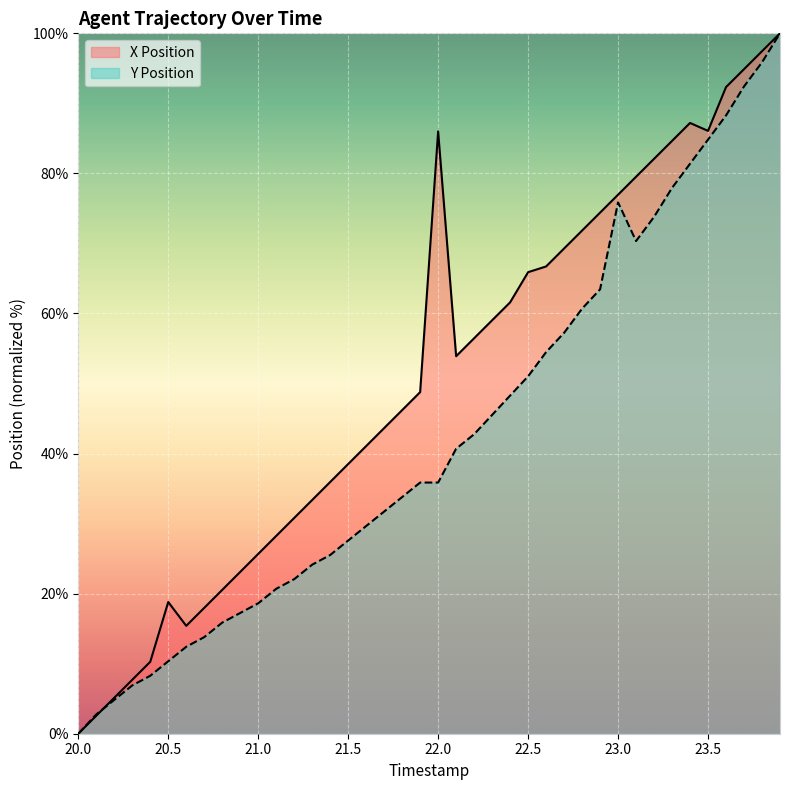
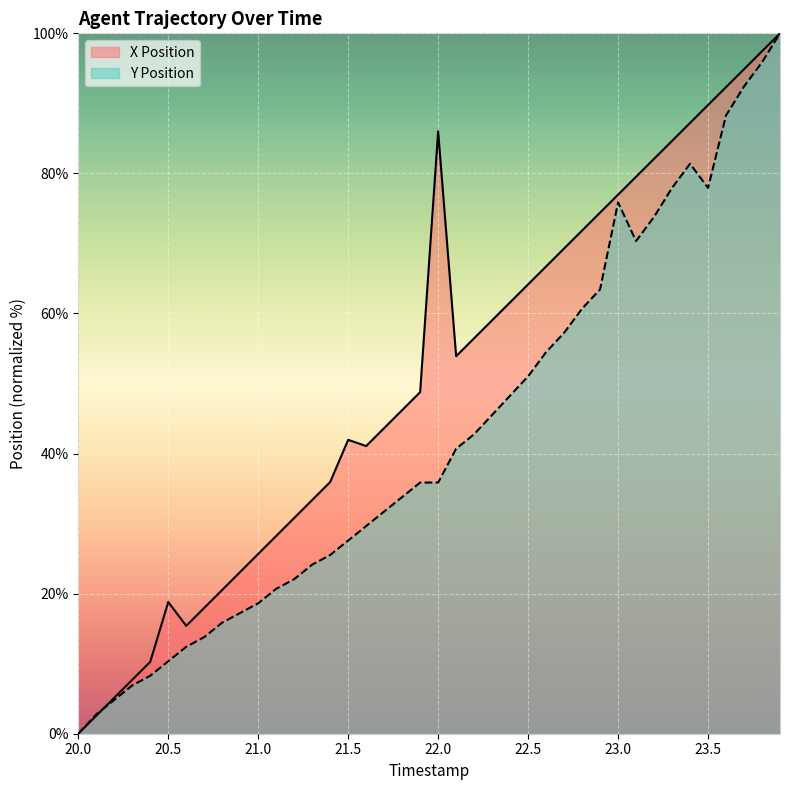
  {
    "X Position": {
      "20.5": "19%",
      "21.0": "26%",
-     "21.5": "39%",
+     "21.5": "42%",
      "22.0": "86%",
-     "22.5": "66%",
+     "22.5": "64%",
      "23.0": "77%",
-     "23.5": "86%"
+     "23.5": "90%"
    },
    "Y Position": {
      "20.5": "10%",
      "21.0": "19%",
      "21.5": "28%",
      "22.0": "36%",
      "22.5": "51%",
      "23.0": "76%",
-     "23.5": "85%"
+     "23.5": "78%"
    }
  }
